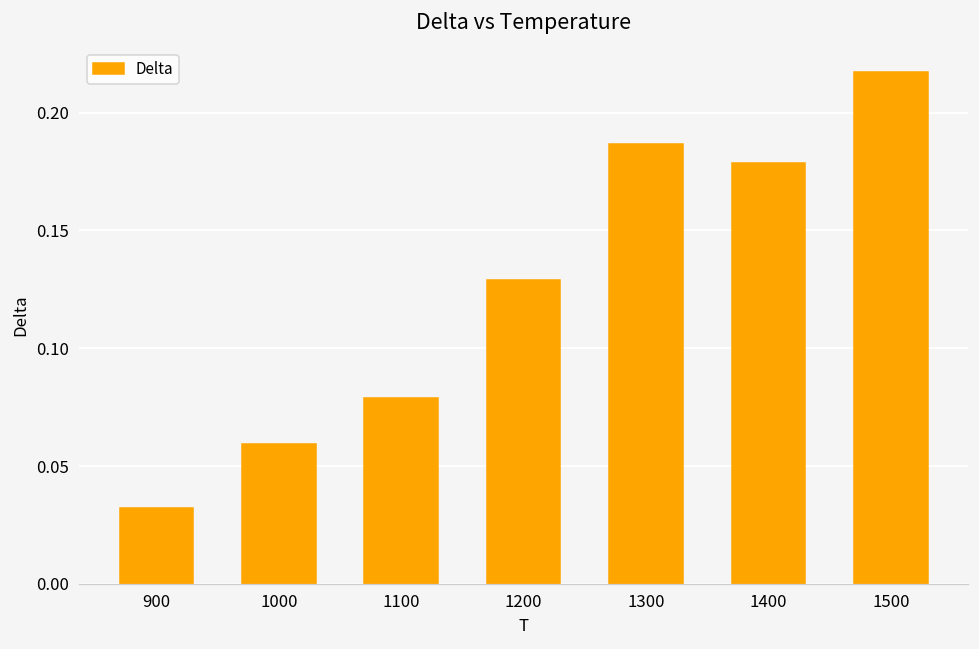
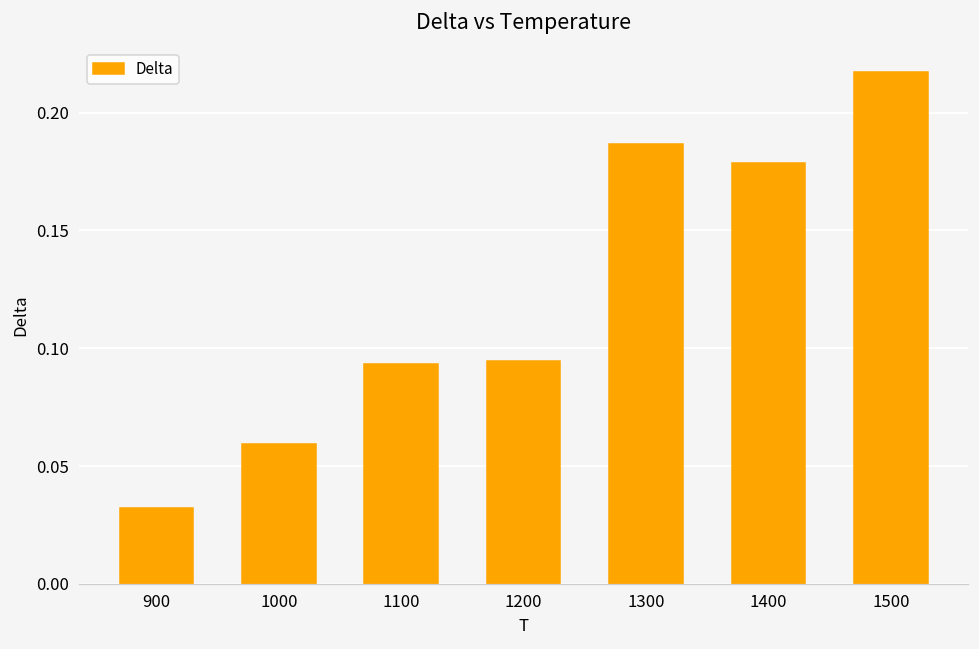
  {
    "900": 0.032,
    "1000": 0.059,
-   "1100": 0.079,
-   "1200": 0.129,
+   "1100": 0.093,
+   "1200": 0.095,
    "1300": 0.187,
    "1400": 0.179,
    "1500": 0.217
  }
